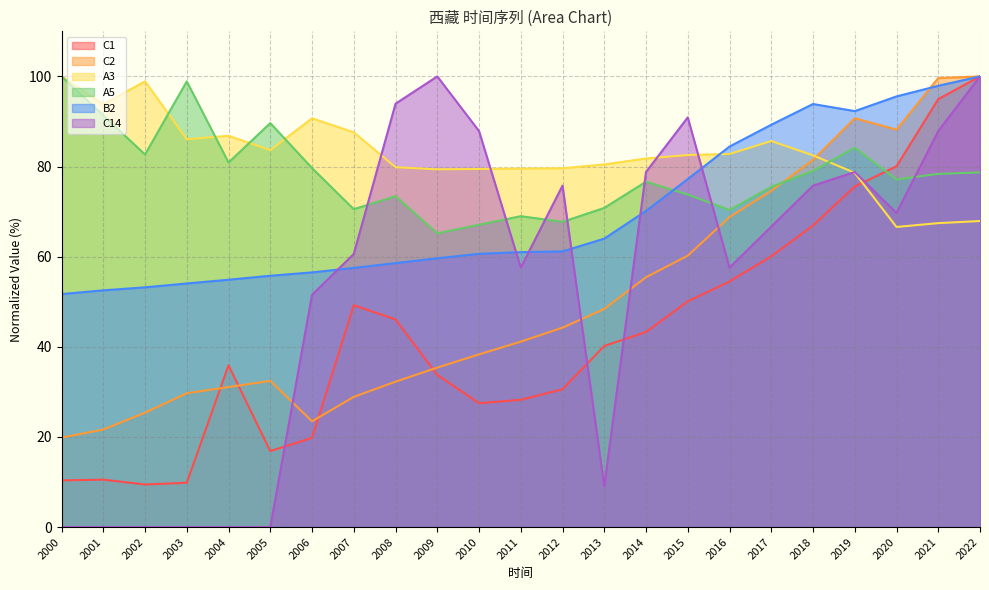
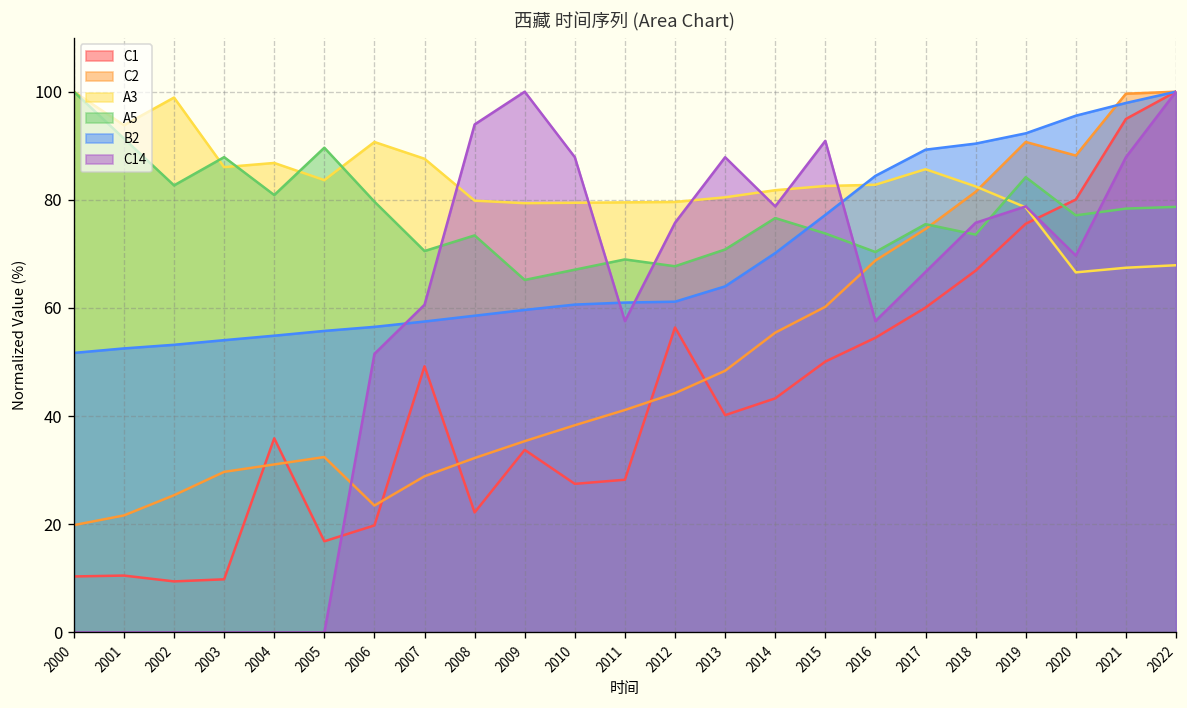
  {
    "C1": {
      "2000": 10,
      "2001": 11,
      "2002": 9,
      "2003": 10,
      "2004": 36,
      "2005": 17,
      "2006": 20,
      "2007": 49,
-     "2008": 46,
+     "2008": 22,
      "2009": 34,
      "2010": 27,
      "2011": 28,
-     "2012": 31,
+     "2012": 56,
      "2013": 40,
      "2014": 43,
      "2015": 50,
      "2016": 54,
      "2017": 60,
      "2018": 67,
      "2019": 76,
      "2020": 80,
      "2021": 95
    },
    "A5": {
      "2002": 83,
-     "2003": 99,
+     "2003": 88,
      "2004": 81,
      "2005": 90,
      "2006": 80,
      "2007": 71,
      "2008": 73,
      "2009": 65,
      "2010": 67,
      "2011": 69,
      "2012": 68,
      "2013": 71,
      "2014": 77,
      "2015": 74,
      "2016": 70,
      "2017": 76,
-     "2018": 79,
+     "2018": 74,
      "2019": 84,
      "2020": 77,
      "2021": 78,
      "2022": 79
    },
    "B2": {
      "2000": 52,
      "2001": 53,
      "2002": 53,
      "2003": 54,
      "2004": 55,
      "2005": 56,
      "2006": 57,
      "2007": 58,
      "2008": 59,
      "2009": 60,
      "2010": 61,
      "2011": 61,
      "2012": 61,
      "2013": 64,
      "2014": 70,
      "2015": 77,
      "2016": 84,
      "2017": 89,
-     "2018": 94,
+     "2018": 90,
      "2019": 92,
      "2020": 96,
      "2021": 98
    },
    "C14": {
      "2000": 0,
      "2001": 0,
      "2002": 0,
      "2003": 0,
      "2004": 0,
      "2005": 0,
      "2006": 52,
      "2007": 61,
      "2008": 94,
      "2009": 100,
      "2010": 88,
      "2011": 58,
      "2012": 76,
-     "2013": 9,
+     "2013": 88,
      "2014": 79,
      "2015": 91,
      "2016": 58,
      "2017": 67,
      "2018": 76,
      "2020": 70,
      "2021": 88
    }
  }
